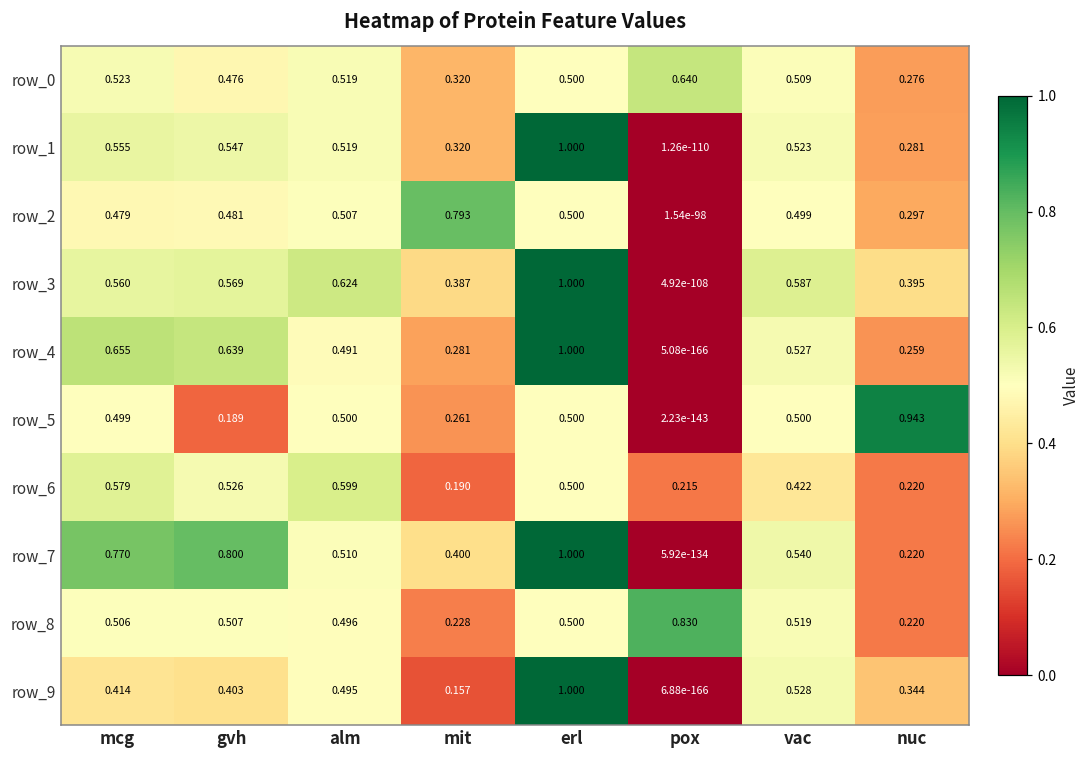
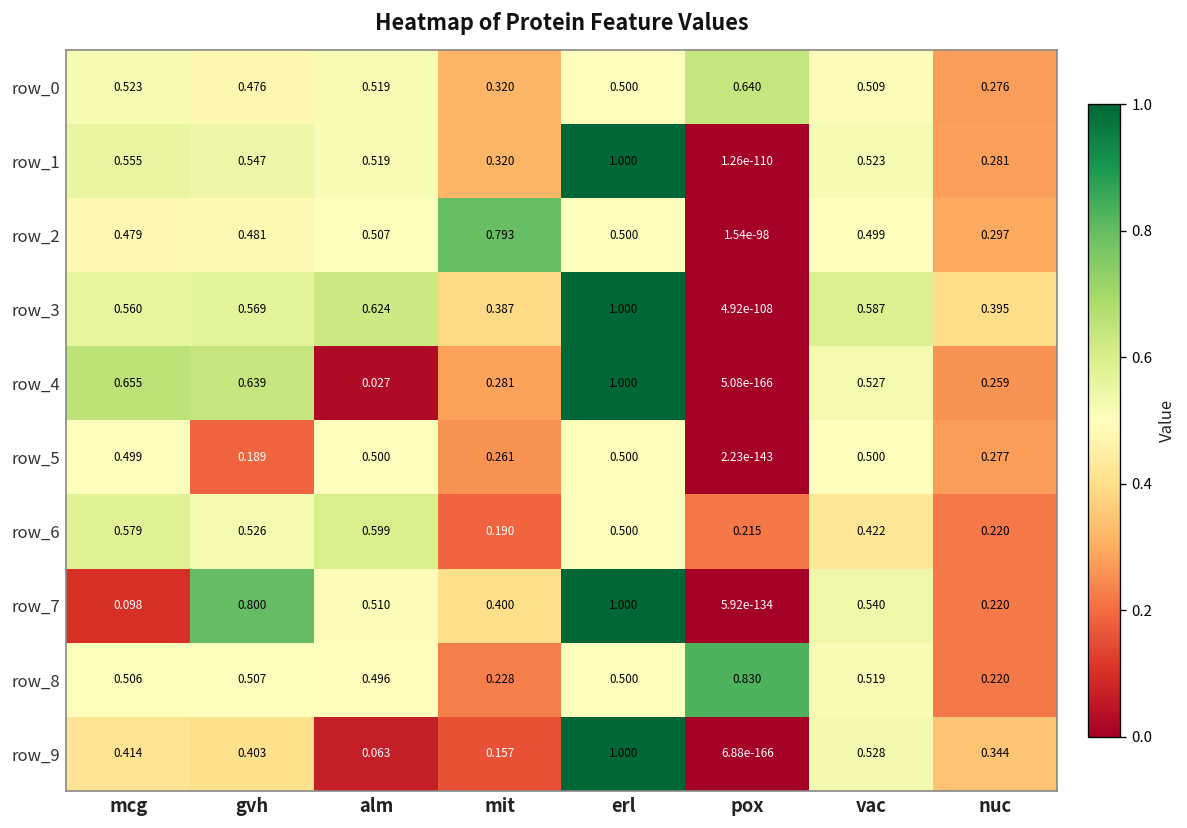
  {
    "row_0": {
      "mcg": "0.523",
      "gvh": "0.476",
      "alm": "0.519",
      "mit": "0.320",
      "erl": "0.500",
      "pox": "0.640",
      "vac": "0.509",
      "nuc": "0.276"
    },
    "row_1": {
      "mcg": "0.555",
      "gvh": "0.547",
      "alm": "0.519",
      "mit": "0.320",
      "erl": "1.000",
      "pox": "1.26e-110",
      "vac": "0.523",
      "nuc": "0.281"
    },
    "row_2": {
      "mcg": "0.479",
      "gvh": "0.481",
      "alm": "0.507",
      "mit": "0.793",
      "erl": "0.500",
      "pox": "1.54e-98",
      "vac": "0.499",
      "nuc": "0.297"
    },
    "row_3": {
      "mcg": "0.560",
      "gvh": "0.569",
      "alm": "0.624",
      "mit": "0.387",
      "erl": "1.000",
      "pox": "4.92e-108",
      "vac": "0.587",
      "nuc": "0.395"
    },
    "row_4": {
      "mcg": "0.655",
      "gvh": "0.639",
-     "alm": "0.491",
+     "alm": "0.027",
      "mit": "0.281",
      "erl": "1.000",
      "pox": "5.08e-166",
      "vac": "0.527",
      "nuc": "0.259"
    },
    "row_5": {
      "mcg": "0.499",
      "gvh": "0.189",
      "alm": "0.500",
      "mit": "0.261",
      "erl": "0.500",
      "pox": "2.23e-143",
      "vac": "0.500",
-     "nuc": "0.943"
+     "nuc": "0.277"
    },
    "row_6": {
      "mcg": "0.579",
      "gvh": "0.526",
      "alm": "0.599",
      "mit": "0.190",
      "erl": "0.500",
      "pox": "0.215",
      "vac": "0.422",
      "nuc": "0.220"
    },
    "row_7": {
-     "mcg": "0.770",
+     "mcg": "0.098",
      "gvh": "0.800",
      "alm": "0.510",
      "mit": "0.400",
      "erl": "1.000",
      "pox": "5.92e-134",
      "vac": "0.540",
      "nuc": "0.220"
    },
    "row_8": {
      "mcg": "0.506",
      "gvh": "0.507",
      "alm": "0.496",
      "mit": "0.228",
      "erl": "0.500",
      "pox": "0.830",
      "vac": "0.519",
      "nuc": "0.220"
    },
    "row_9": {
      "mcg": "0.414",
      "gvh": "0.403",
-     "alm": "0.495",
+     "alm": "0.063",
      "mit": "0.157",
      "erl": "1.000",
      "pox": "6.88e-166",
      "vac": "0.528",
      "nuc": "0.344"
    }
  }
